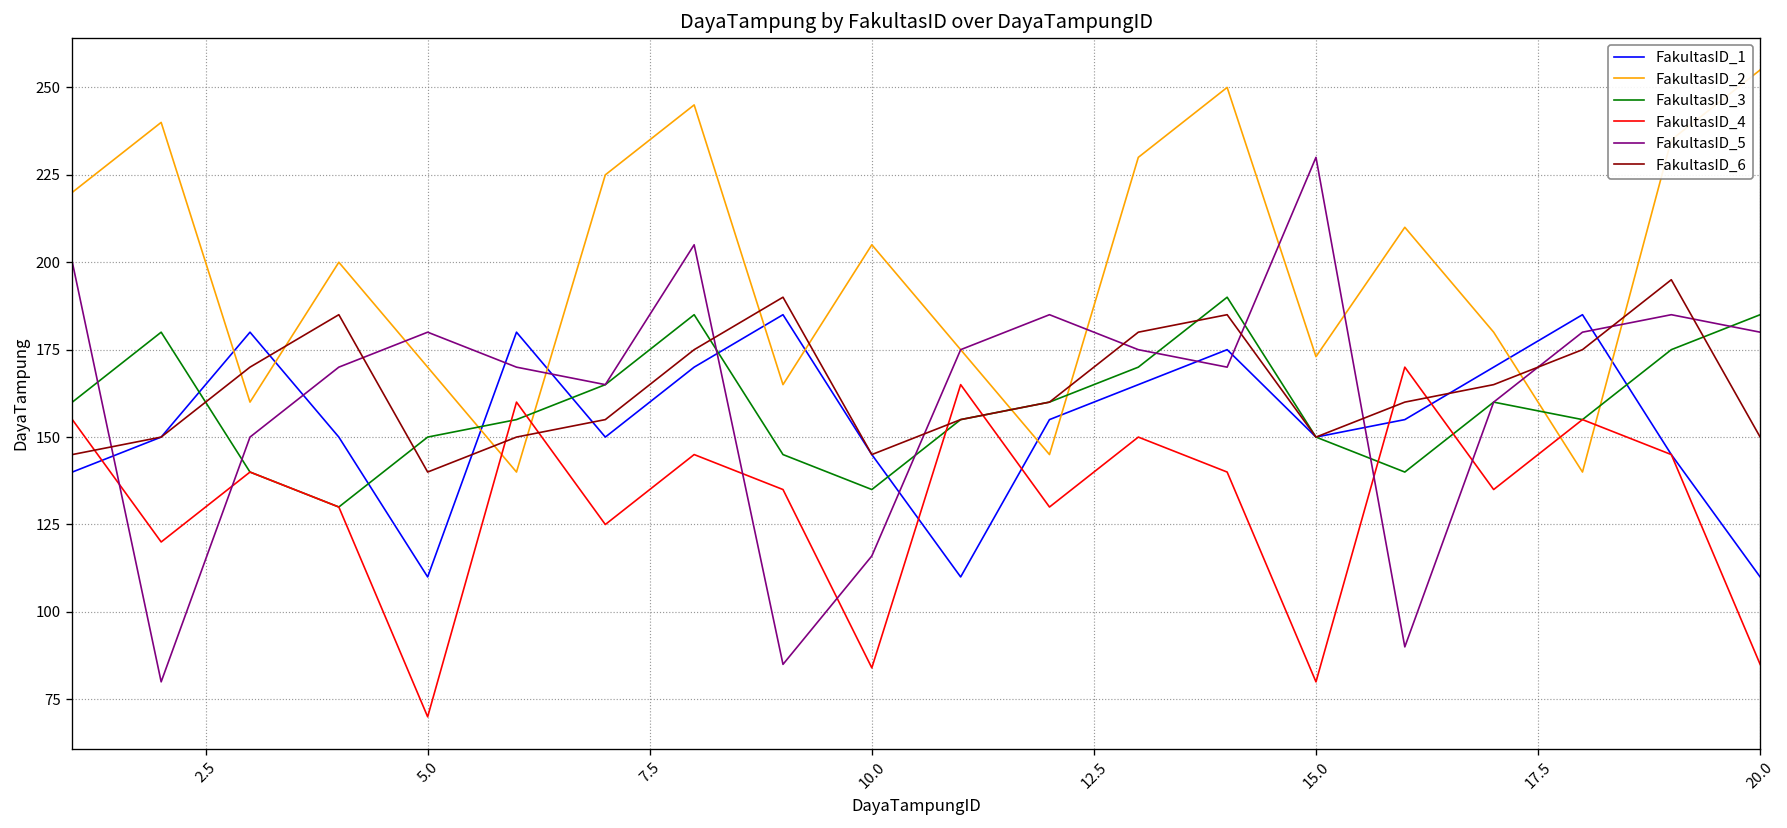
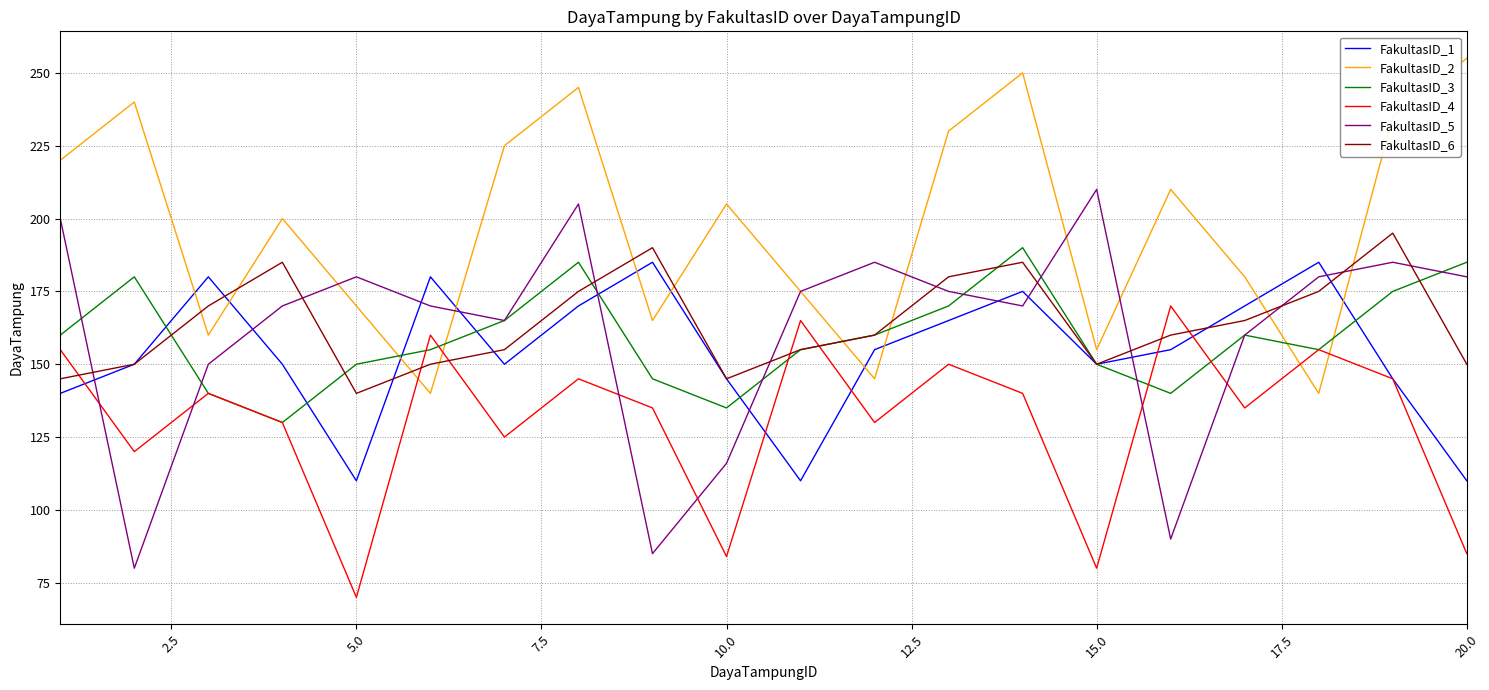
  {
    "FakultasID_1": {
      "5.0": 110,
      "20.0": 110
    },
    "FakultasID_2": {
      "5.0": 170,
      "10.0": 205,
-     "15.0": 173,
+     "15.0": 155,
      "20.0": 255
    },
    "FakultasID_3": {
      "5.0": 150,
      "10.0": 135,
      "20.0": 185
    },
    "FakultasID_4": {
      "5.0": 70,
      "10.0": 84,
      "15.0": 80,
      "20.0": 85
    },
    "FakultasID_5": {
      "5.0": 180,
      "10.0": 116,
-     "15.0": 230,
+     "15.0": 210,
      "20.0": 180
    },
    "FakultasID_6": {
      "5.0": 140,
      "20.0": 150
    }
  }
